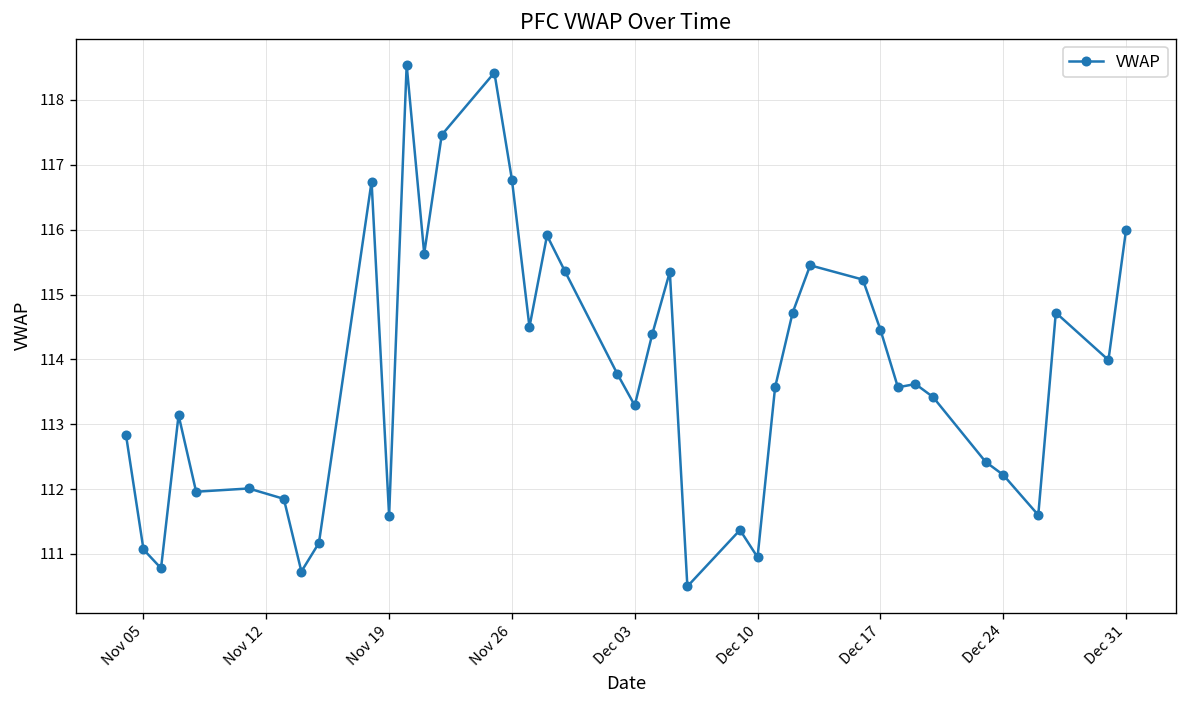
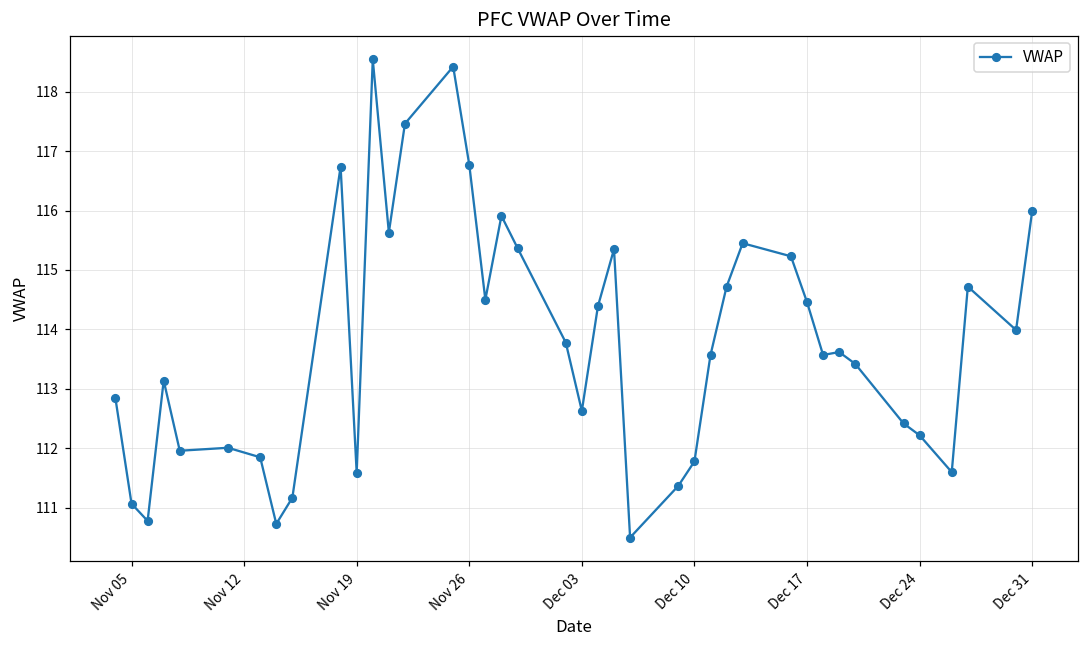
  {
    "Nov 05": 111.1,
    "Nov 19": 111.6,
    "Nov 26": 116.8,
-   "Dec 03": 113.3,
-   "Dec 10": 111.0,
+   "Dec 03": 112.6,
+   "Dec 10": 111.8,
    "Dec 17": 114.5,
    "Dec 24": 112.2,
    "Dec 31": 116.0
  }
